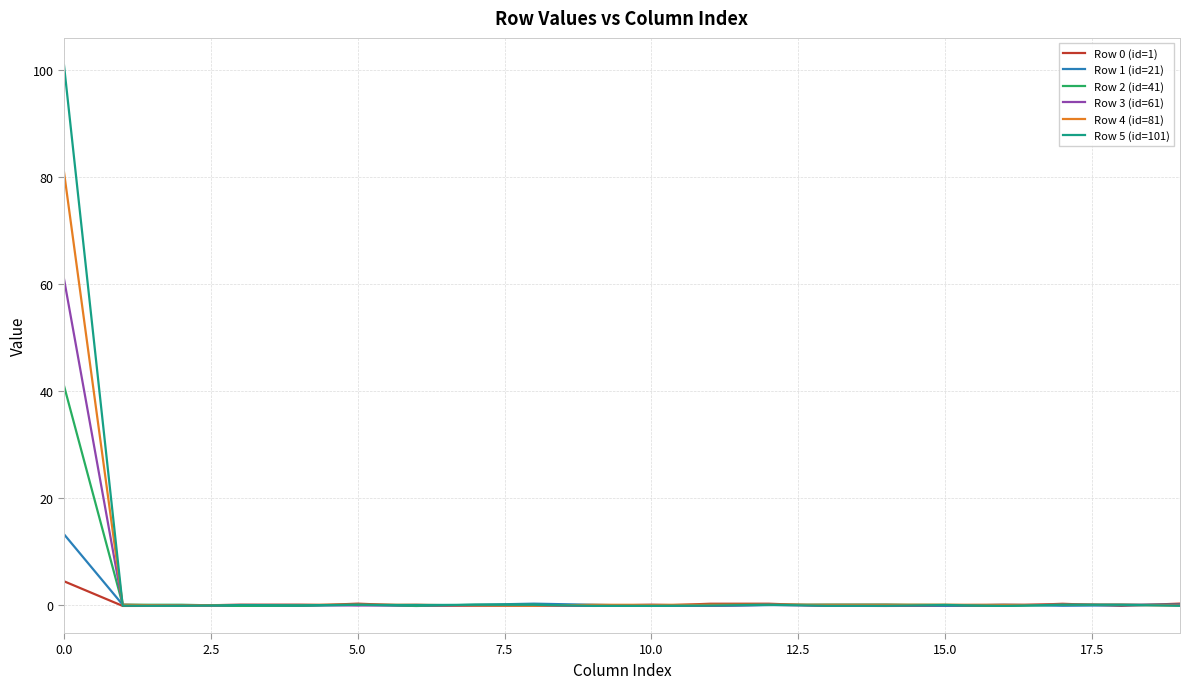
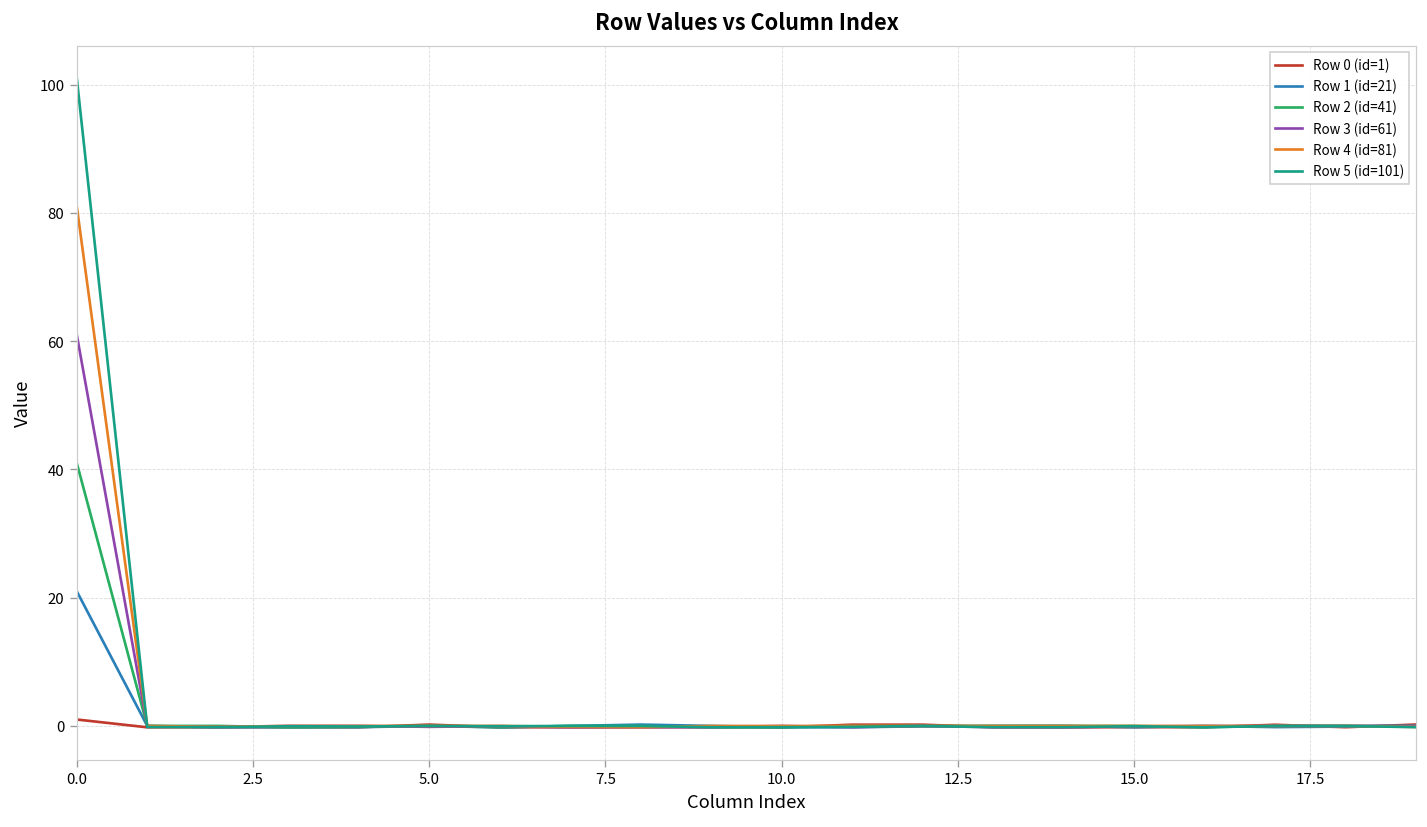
  {
    "Row 0 (id=1)": {
-     "0.0": 4
+     "0.0": 1
    },
    "Row 1 (id=21)": {
-     "0.0": 13
+     "0.0": 21
    },
    "Row 3 (id=61)": {
      "0.0": 61
    },
    "Row 4 (id=81)": {
      "0.0": 81
    }
  }
